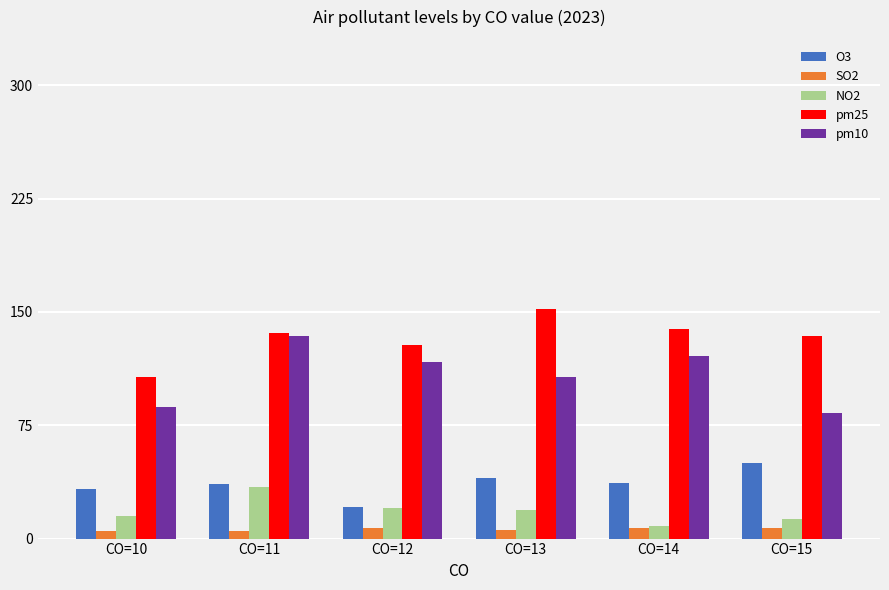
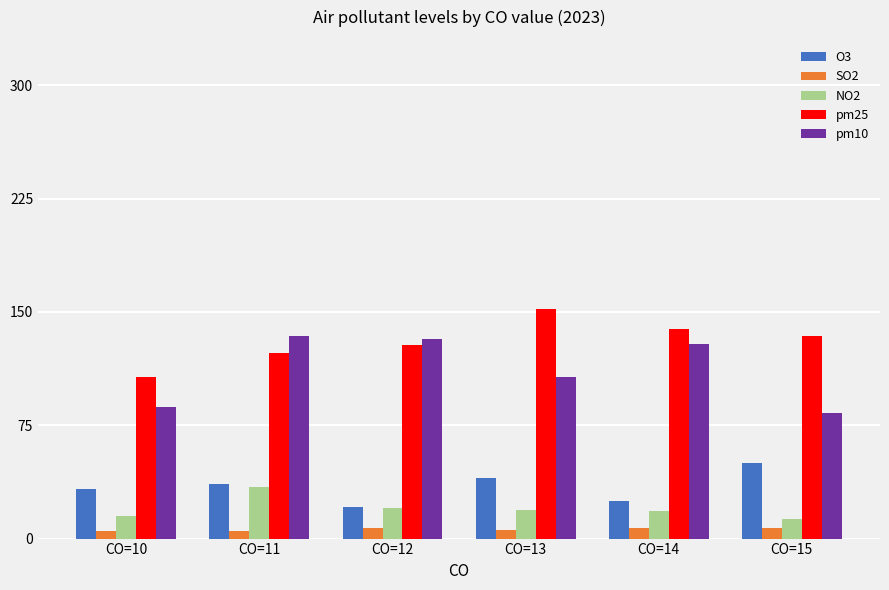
  {
    "O3": {
      "CO=10": 33,
      "CO=11": 36,
      "CO=12": 21,
      "CO=13": 40,
-     "CO=14": 37,
+     "CO=14": 25,
      "CO=15": 50
    },
    "SO2": {
      "CO=10": 5,
      "CO=11": 5,
      "CO=12": 7,
      "CO=13": 6,
      "CO=14": 7,
      "CO=15": 7
    },
    "NO2": {
      "CO=10": 15,
      "CO=11": 34,
      "CO=12": 20,
      "CO=13": 19,
-     "CO=14": 8,
+     "CO=14": 18,
      "CO=15": 13
    },
    "pm25": {
      "CO=10": 107,
-     "CO=11": 136,
+     "CO=11": 123,
      "CO=12": 128,
      "CO=13": 152,
      "CO=14": 139,
      "CO=15": 134
    },
    "pm10": {
      "CO=10": 87,
      "CO=11": 134,
-     "CO=12": 117,
+     "CO=12": 132,
      "CO=13": 107,
-     "CO=14": 121,
+     "CO=14": 129,
      "CO=15": 83
    }
  }
